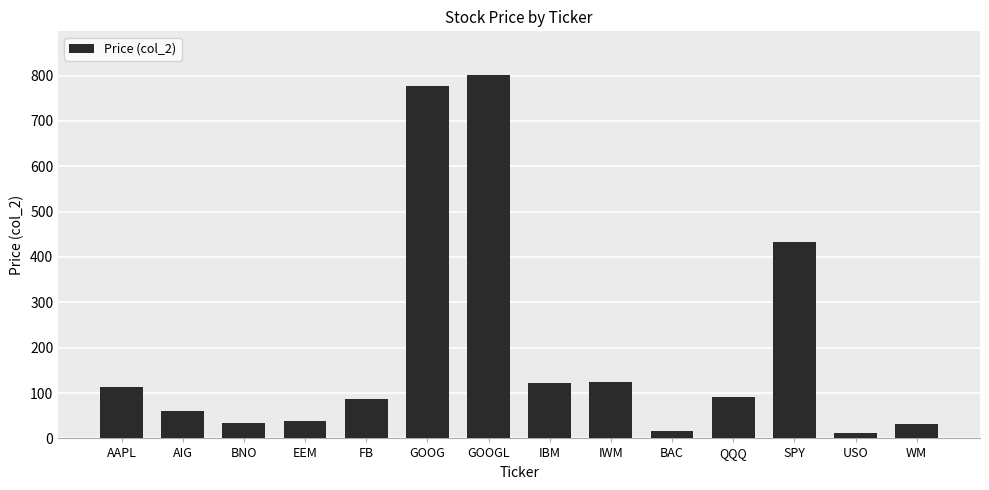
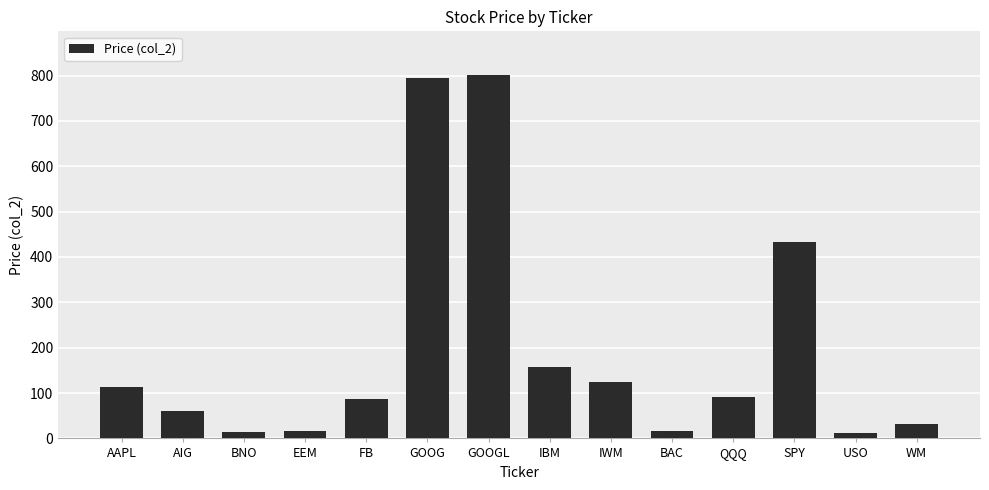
  {
    "AAPL": 110,
    "AIG": 60,
-   "BNO": 30,
-   "EEM": 40,
+   "BNO": 20,
+   "EEM": 20,
    "FB": 90,
-   "GOOG": 780,
+   "GOOG": 790,
    "GOOGL": 800,
-   "IBM": 120,
+   "IBM": 160,
    "IWM": 120,
    "BAC": 20,
    "QQQ": 90,
    "SPY": 430,
    "USO": 10,
    "WM": 30
  }
